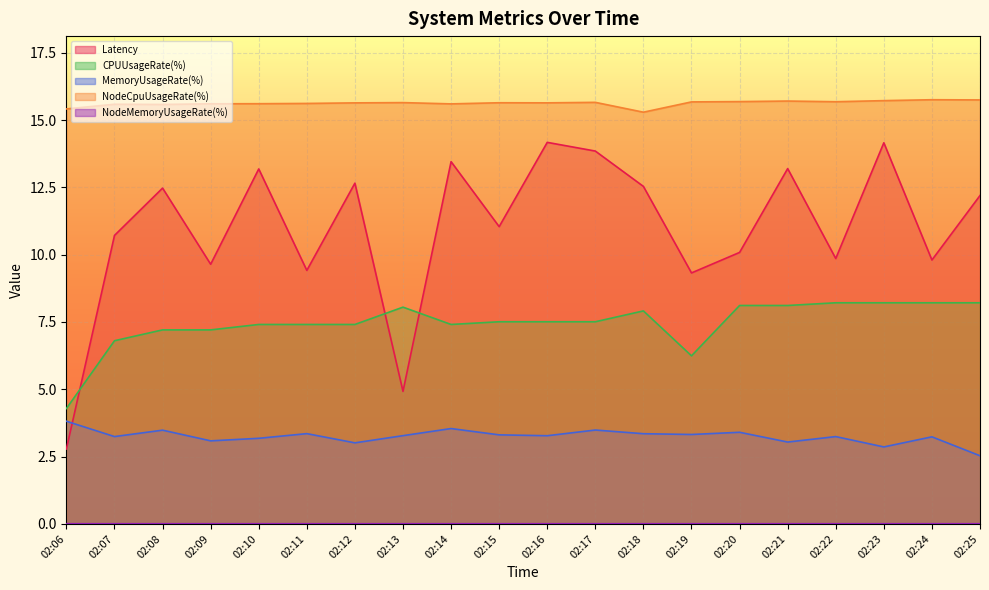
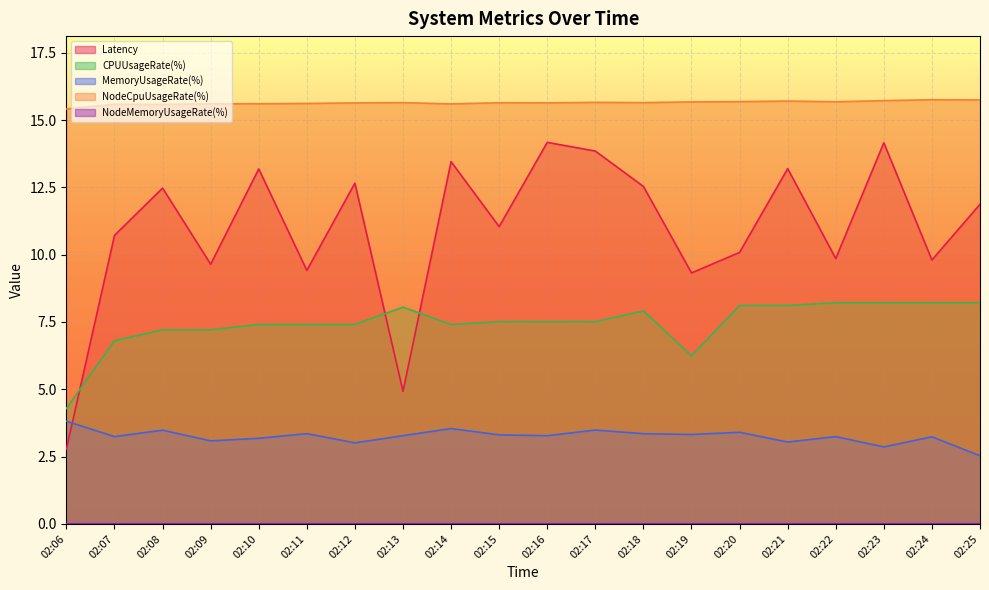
  {
    "Latency": {
      "02:06": 2.8,
      "02:07": 10.7,
      "02:08": 12.5,
      "02:09": 9.6,
      "02:10": 13.2,
      "02:11": 9.4,
      "02:12": 12.7,
      "02:13": 4.9,
      "02:14": 13.5,
      "02:15": 11.0,
      "02:16": 14.2,
      "02:17": 13.8,
      "02:18": 12.5,
      "02:19": 9.3,
      "02:20": 10.1,
      "02:21": 13.2,
      "02:22": 9.9,
      "02:23": 14.2,
      "02:24": 9.8,
-     "02:25": 12.2
+     "02:25": 11.9
    },
    "CPUUsageRate(%)": {
      "02:06": 4.3,
      "02:07": 6.8,
      "02:08": 7.2,
      "02:09": 7.2,
      "02:10": 7.4,
      "02:11": 7.4,
      "02:12": 7.4,
      "02:13": 8.0,
      "02:14": 7.4,
      "02:15": 7.5,
      "02:16": 7.5,
      "02:17": 7.5,
      "02:18": 7.9,
      "02:19": 6.2,
      "02:20": 8.1,
      "02:21": 8.1,
      "02:22": 8.2,
      "02:23": 8.2,
      "02:24": 8.2,
      "02:25": 8.2
    },
    "MemoryUsageRate(%)": {
      "02:06": 3.8,
      "02:07": 3.2,
      "02:08": 3.5,
      "02:09": 3.1,
      "02:10": 3.2,
      "02:11": 3.4,
      "02:12": 3.0,
      "02:13": 3.3,
      "02:14": 3.5,
      "02:15": 3.3,
      "02:16": 3.3,
      "02:17": 3.5,
      "02:18": 3.3,
      "02:19": 3.3,
      "02:20": 3.4,
      "02:21": 3.0,
      "02:22": 3.2,
      "02:23": 2.9,
      "02:24": 3.2,
      "02:25": 2.5
    },
    "NodeCpuUsageRate(%)": {
      "02:06": 15.4,
      "02:10": 15.6,
      "02:11": 15.6,
      "02:12": 15.6,
      "02:13": 15.6,
      "02:14": 15.6,
      "02:15": 15.6,
      "02:16": 15.6,
      "02:17": 15.7,
-     "02:18": 15.3,
+     "02:18": 15.6,
      "02:19": 15.7,
      "02:20": 15.7,
      "02:21": 15.7,
      "02:22": 15.7,
      "02:23": 15.7,
      "02:24": 15.8,
      "02:25": 15.7
    },
    "NodeMemoryUsageRate(%)": {
      "02:06": 0.0,
      "02:07": 0.0,
      "02:08": 0.0,
      "02:09": 0.0,
      "02:10": 0.0,
      "02:11": 0.0,
      "02:12": 0.0,
      "02:13": 0.0,
      "02:14": 0.0,
      "02:15": 0.0,
      "02:16": 0.0,
      "02:17": 0.0,
      "02:18": 0.0,
      "02:19": 0.0,
      "02:20": 0.0,
      "02:21": 0.0,
      "02:22": 0.0,
      "02:23": 0.0,
      "02:24": 0.0,
      "02:25": 0.0
    }
  }
